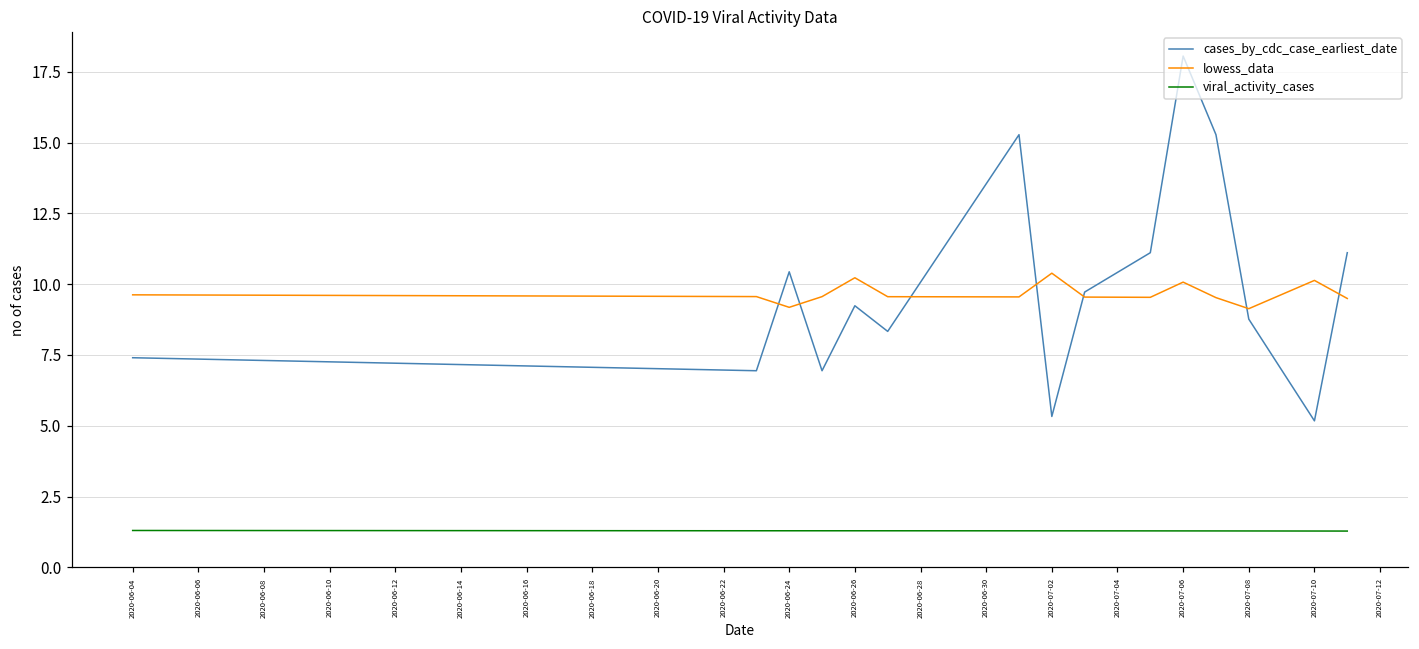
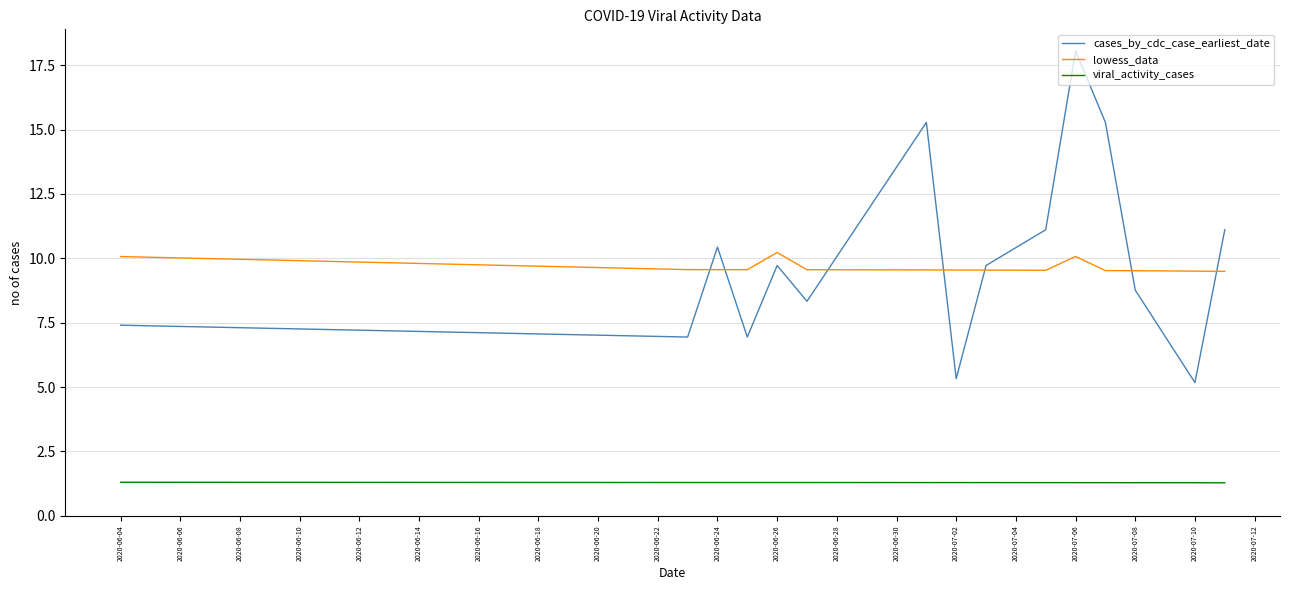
  {
    "cases_by_cdc_case_earliest_date": {
      "2020-06-04": 7.4,
      "2020-06-24": 10.4,
-     "2020-06-26": 9.2,
+     "2020-06-26": 9.7,
      "2020-07-02": 5.3,
      "2020-07-08": 8.8,
      "2020-07-10": 5.2
    },
    "lowess_data": {
-     "2020-06-04": 9.6,
-     "2020-06-24": 9.2,
+     "2020-06-04": 10.1,
+     "2020-06-24": 9.6,
      "2020-06-26": 10.2,
-     "2020-07-02": 10.4,
+     "2020-07-02": 9.5,
      "2020-07-06": 10.1,
-     "2020-07-08": 9.1,
-     "2020-07-10": 10.1
+     "2020-07-08": 9.5,
+     "2020-07-10": 9.5
    },
    "viral_activity_cases": {
      "2020-06-04": 1.3,
      "2020-06-24": 1.3,
      "2020-06-26": 1.3,
      "2020-07-02": 1.3,
      "2020-07-06": 1.3,
      "2020-07-08": 1.3,
      "2020-07-10": 1.3
    }
  }
